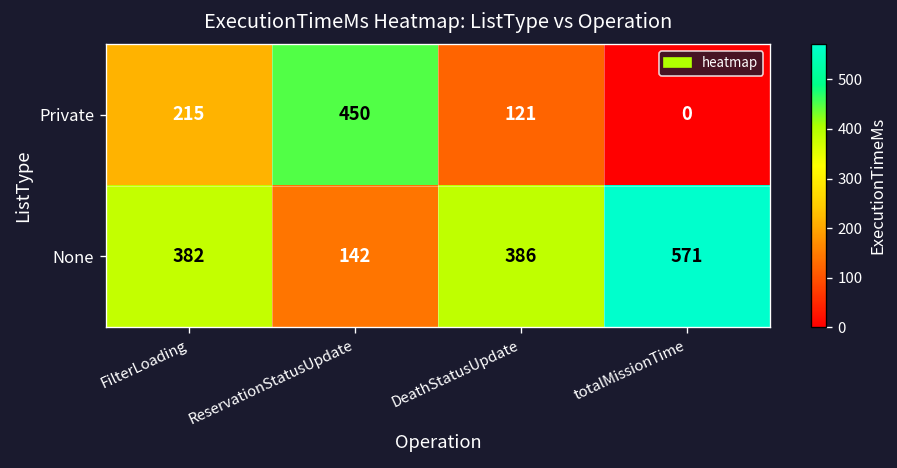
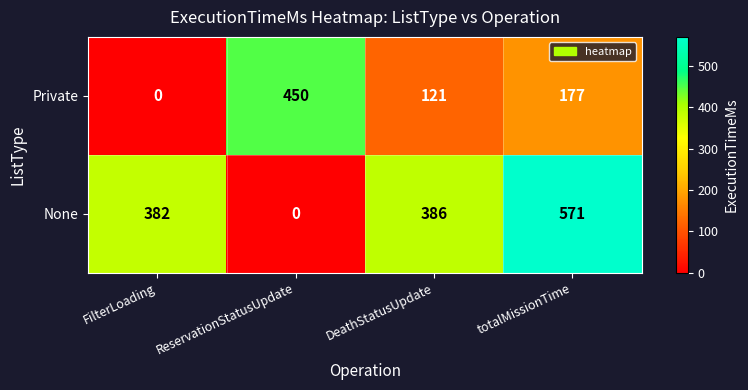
  {
    "Private": {
-     "FilterLoading": 215,
+     "FilterLoading": 0,
      "ReservationStatusUpdate": 450,
      "DeathStatusUpdate": 121,
-     "totalMissionTime": 0
+     "totalMissionTime": 177
    },
    "None": {
      "FilterLoading": 382,
-     "ReservationStatusUpdate": 142,
+     "ReservationStatusUpdate": 0,
      "DeathStatusUpdate": 386,
      "totalMissionTime": 571
    }
  }
